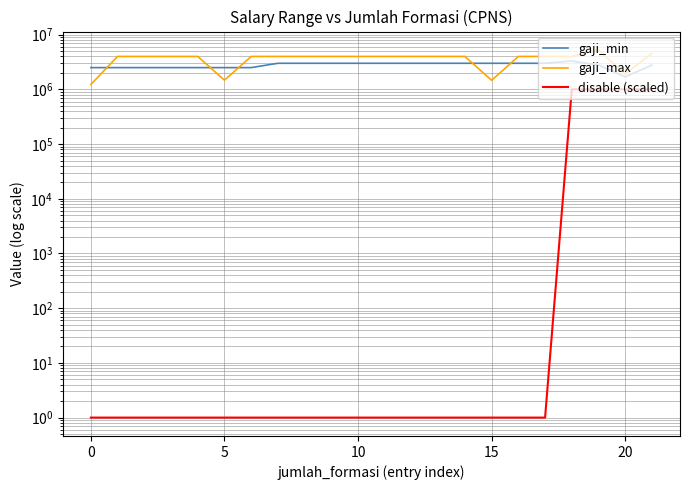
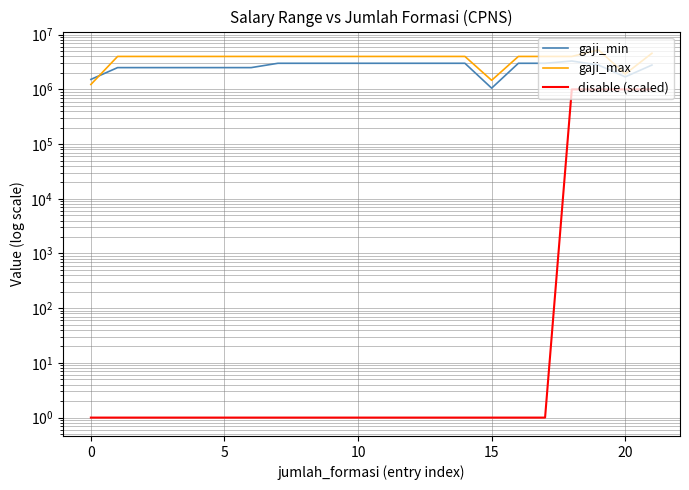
  {
    "gaji_min": {
-     "0": 3000000,
+     "0": 1500000,
      "5": 3000000,
      "10": 3000000,
-     "15": 3000000
+     "15": 1100000
    },
    "gaji_max": {
      "0": 1200000,
-     "5": 1500000,
+     "5": 4000000,
      "10": 4000000,
      "15": 1500000
    },
    "disable (scaled)": {
      "0": 1,
      "5": 1,
      "10": 1,
      "15": 1
    }
  }
